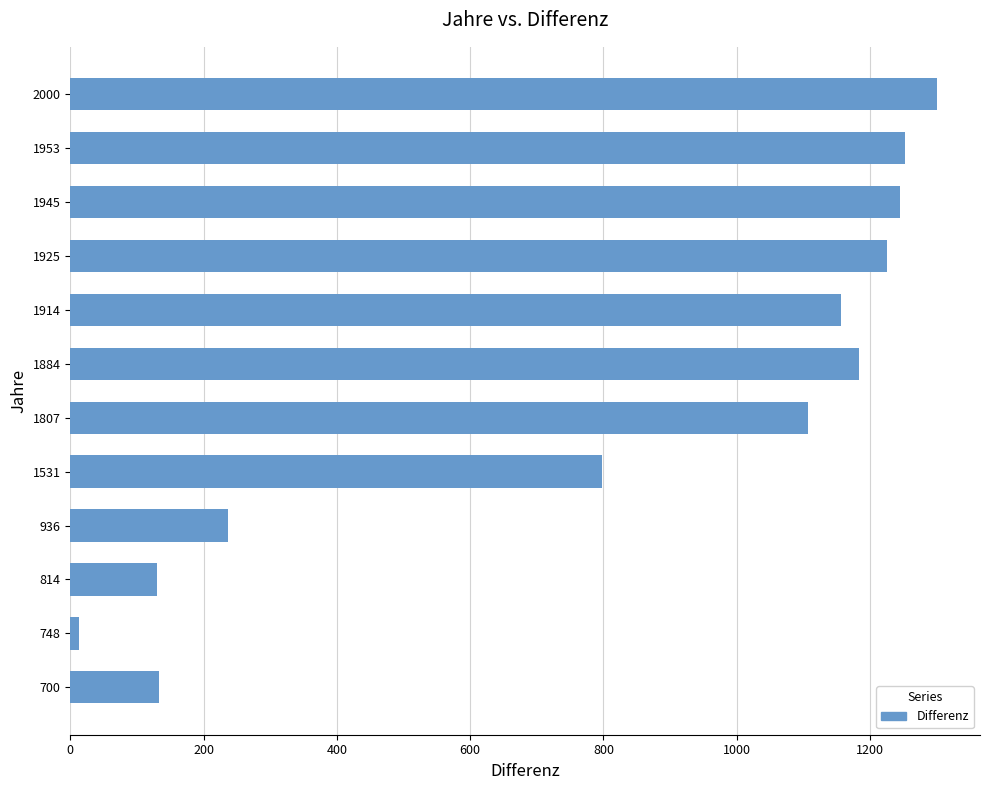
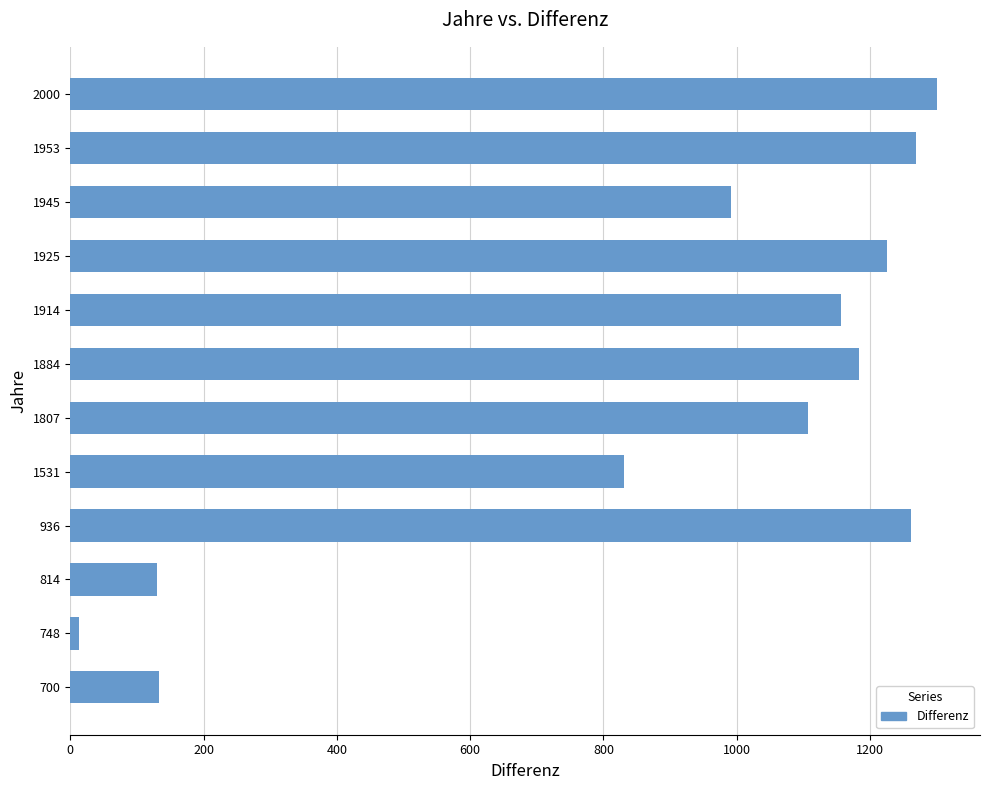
  {
    "2000": 1300,
-   "1953": 1250,
-   "1945": 1250,
+   "1953": 1270,
+   "1945": 990,
    "1925": 1230,
    "1914": 1160,
    "1884": 1180,
    "1807": 1110,
-   "1531": 800,
-   "936": 240,
+   "1531": 830,
+   "936": 1260,
    "814": 130,
    "748": 10,
    "700": 130
  }
